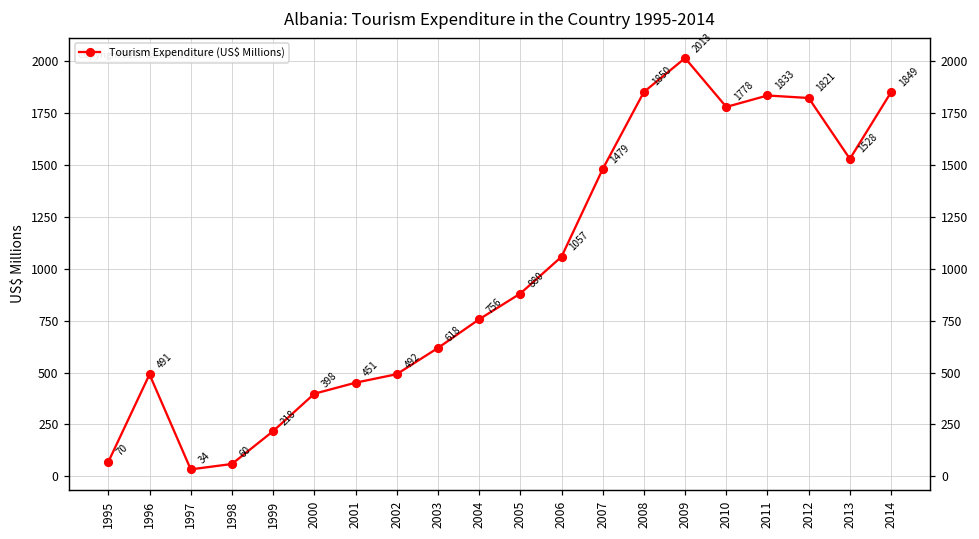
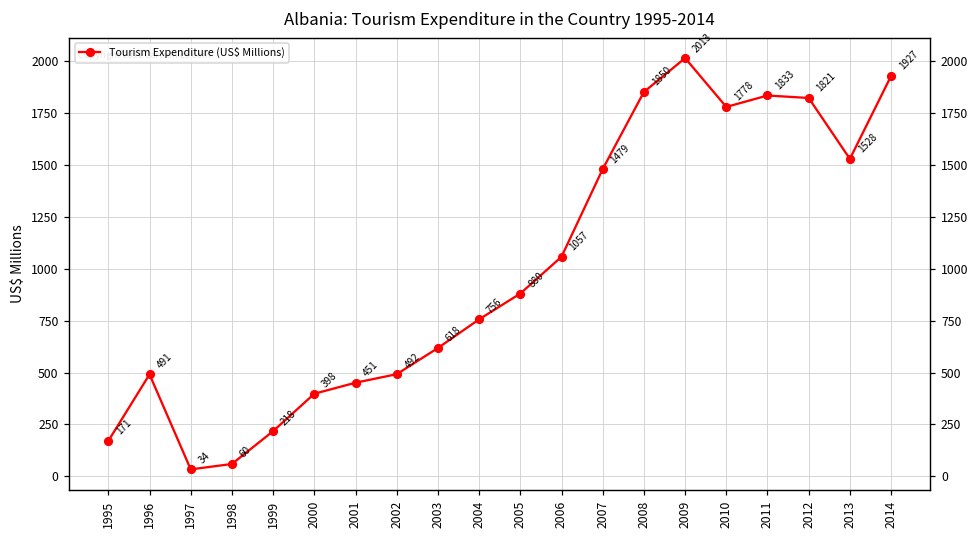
  {
-   "1995": 70,
+   "1995": 171,
    "1996": 491,
    "1997": 34,
    "1998": 60,
    "1999": 218,
    "2000": 398,
    "2001": 451,
    "2002": 492,
    "2003": 618,
    "2004": 756,
    "2005": 880,
    "2006": 1057,
    "2007": 1479,
    "2008": 1850,
    "2009": 2013,
    "2010": 1778,
    "2011": 1833,
    "2012": 1821,
    "2013": 1528,
-   "2014": 1849
+   "2014": 1927
  }
